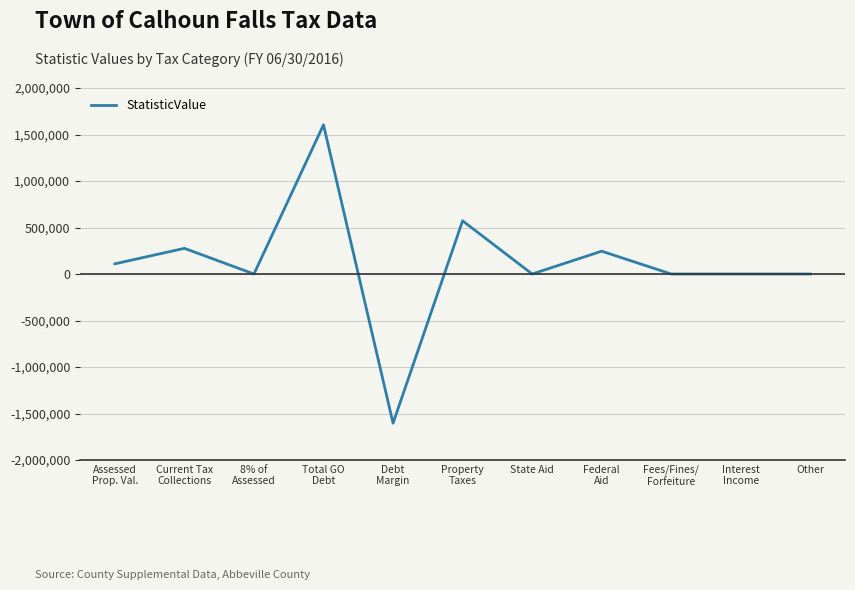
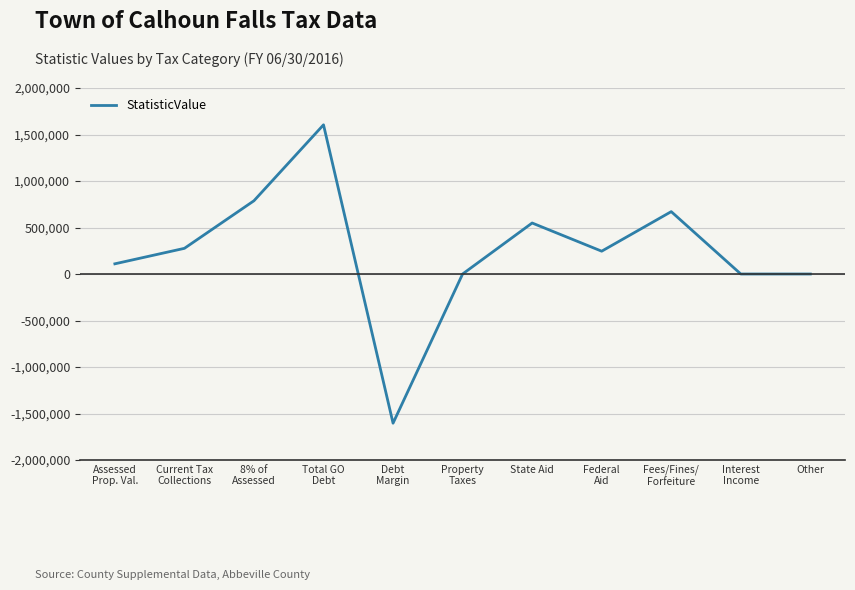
  {
    "Assessed Prop. Val.": "100,000",
    "Current Tax Collections": "300,000",
-   "8% of Assessed": "0",
+   "8% of Assessed": "800,000",
    "Total GO Debt": "1,600,000",
    "Debt Margin": "-1,600,000",
-   "Property Taxes": "600,000",
-   "State Aid": "0",
+   "Property Taxes": "0",
+   "State Aid": "500,000",
    "Federal Aid": "200,000",
-   "Fees/Fines/ Forfeiture": "0",
+   "Fees/Fines/ Forfeiture": "700,000",
    "Interest Income": "0",
    "Other": "0"
  }
